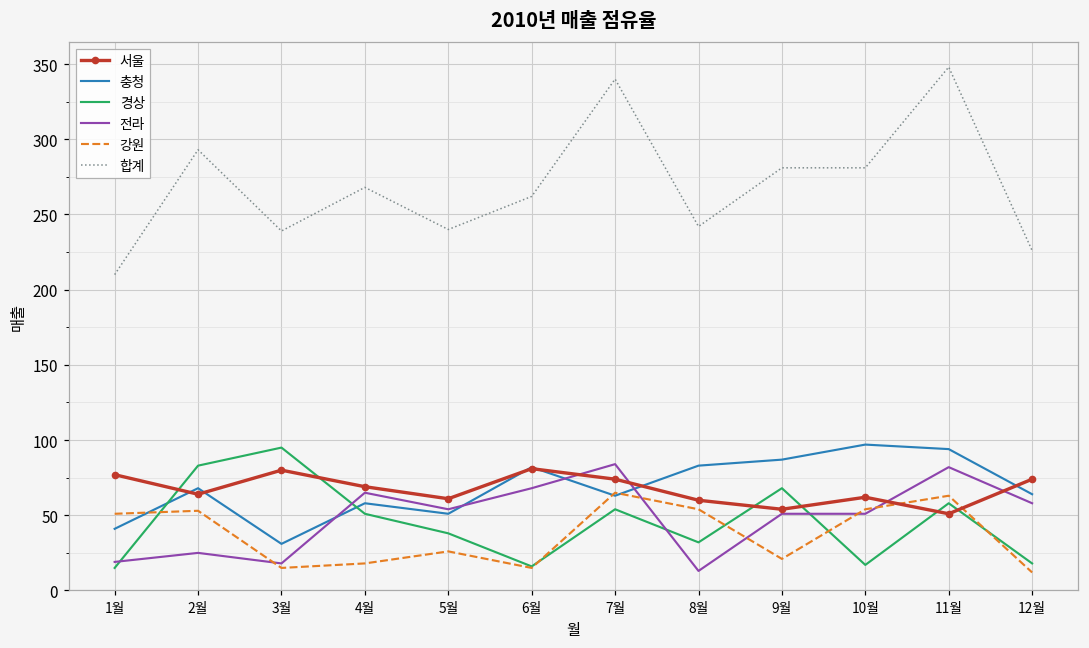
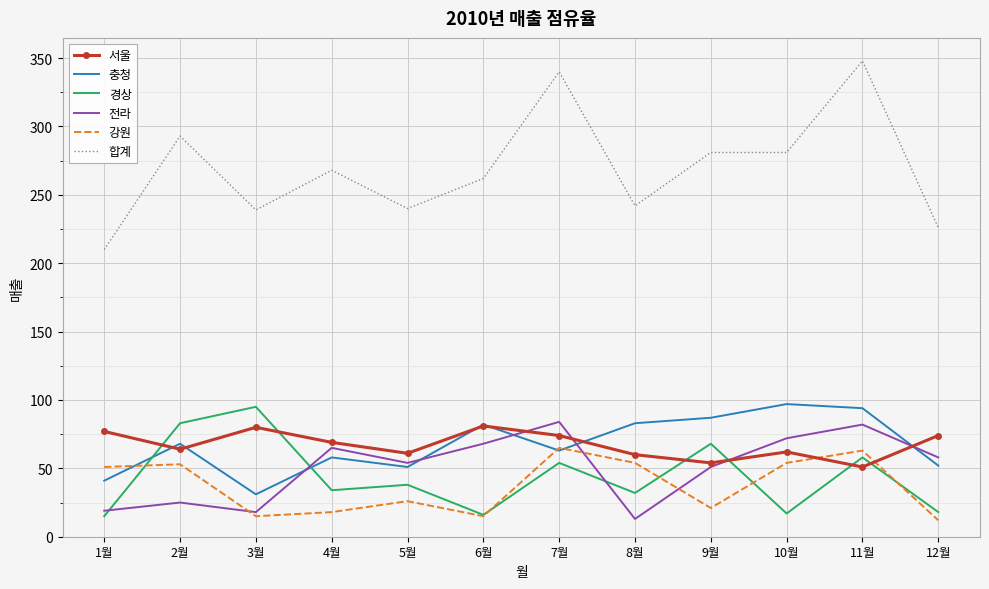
  {
    "서울": {
      "1월": 77,
      "2월": 64,
      "3월": 80,
      "4월": 69,
      "5월": 61,
      "7월": 74,
      "8월": 60,
      "9월": 54,
      "10월": 62,
      "11월": 51,
      "12월": 74
    },
    "충청": {
      "1월": 41,
      "2월": 68,
      "3월": 31,
      "4월": 58,
      "5월": 51,
      "7월": 63,
      "8월": 83,
      "9월": 87,
      "10월": 97,
      "11월": 94,
-     "12월": 64
+     "12월": 52
    },
    "경상": {
      "1월": 15,
      "2월": 83,
      "3월": 95,
-     "4월": 51,
+     "4월": 34,
      "5월": 38,
      "7월": 54,
      "8월": 32,
      "9월": 68,
      "10월": 17,
      "11월": 58,
      "12월": 18
    },
    "전라": {
      "1월": 19,
      "2월": 25,
      "3월": 18,
      "4월": 65,
      "5월": 54,
      "6월": 68,
      "7월": 84,
      "8월": 13,
      "9월": 51,
-     "10월": 51,
+     "10월": 72,
      "11월": 82,
      "12월": 58
    },
    "강원": {
      "1월": 51,
      "2월": 53,
      "3월": 15,
      "4월": 18,
      "5월": 26,
      "7월": 65,
      "8월": 54,
      "9월": 21,
      "10월": 54,
      "11월": 63,
      "12월": 12
    },
    "합계": {
      "1월": 210,
      "2월": 293,
      "3월": 239,
      "4월": 268,
      "5월": 240,
      "6월": 262,
      "7월": 340,
      "8월": 242,
      "9월": 281,
      "10월": 281,
      "11월": 348,
      "12월": 226
    }
  }
